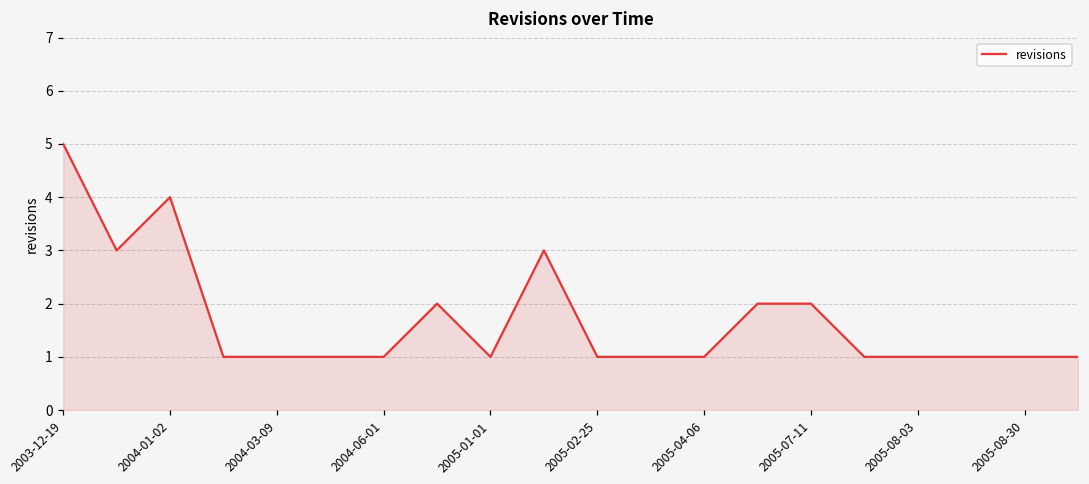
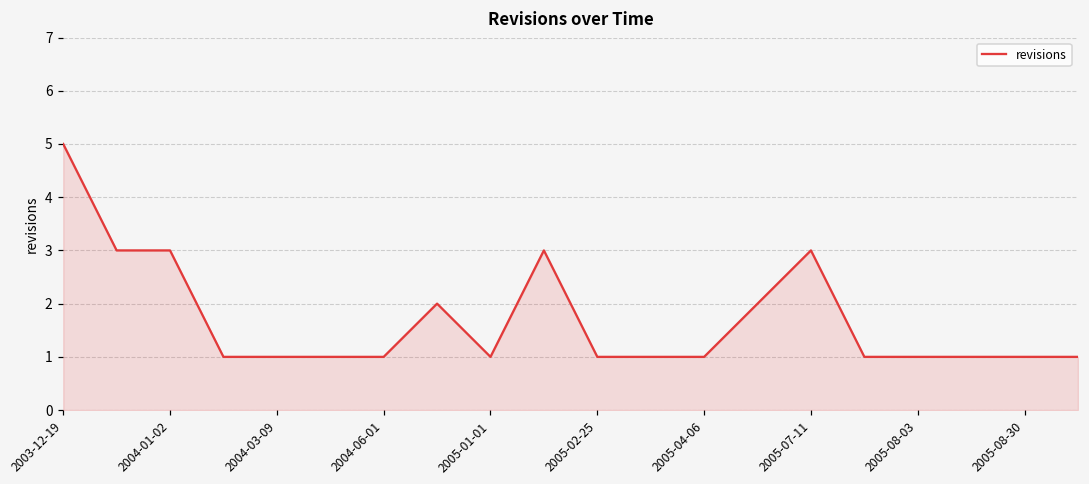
  {
    "2003-12-19": 5,
-   "2004-01-02": 4,
+   "2004-01-02": 3,
    "2004-03-09": 1,
    "2004-06-01": 1,
    "2005-01-01": 1,
    "2005-02-25": 1,
    "2005-04-06": 1,
-   "2005-07-11": 2,
+   "2005-07-11": 3,
    "2005-08-03": 1,
    "2005-08-30": 1
  }
